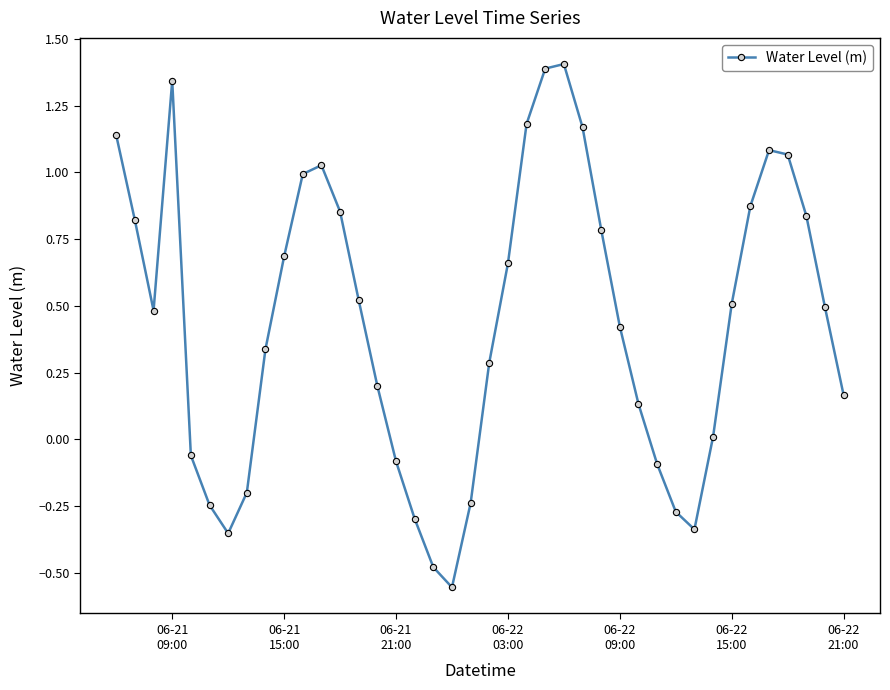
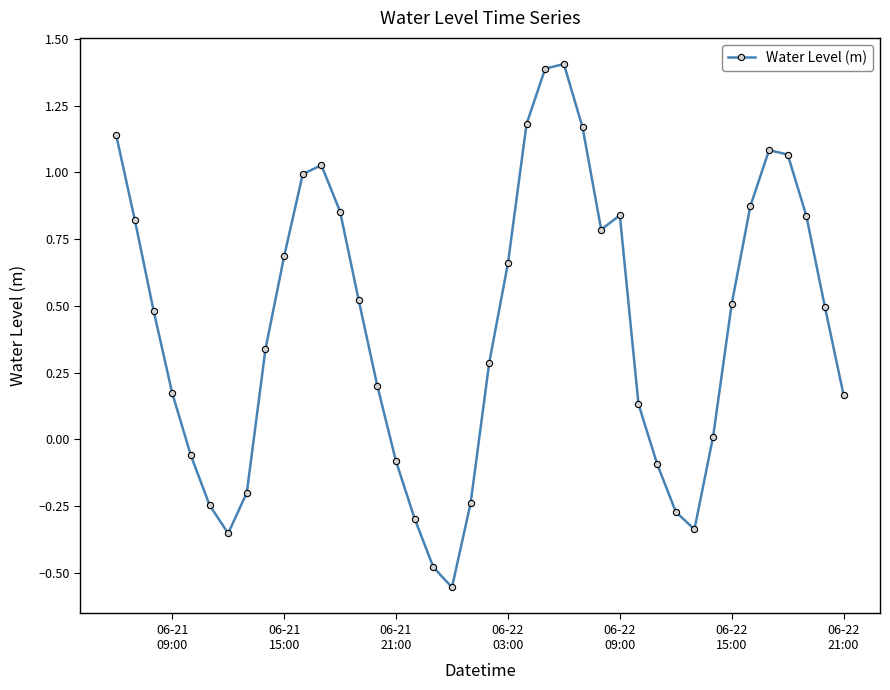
  {
-   "06-21 09:00": 1.34,
+   "06-21 09:00": 0.17,
    "06-21 15:00": 0.69,
    "06-21 21:00": -0.08,
    "06-22 03:00": 0.66,
-   "06-22 09:00": 0.42,
+   "06-22 09:00": 0.84,
    "06-22 15:00": 0.51,
    "06-22 21:00": 0.17
  }
